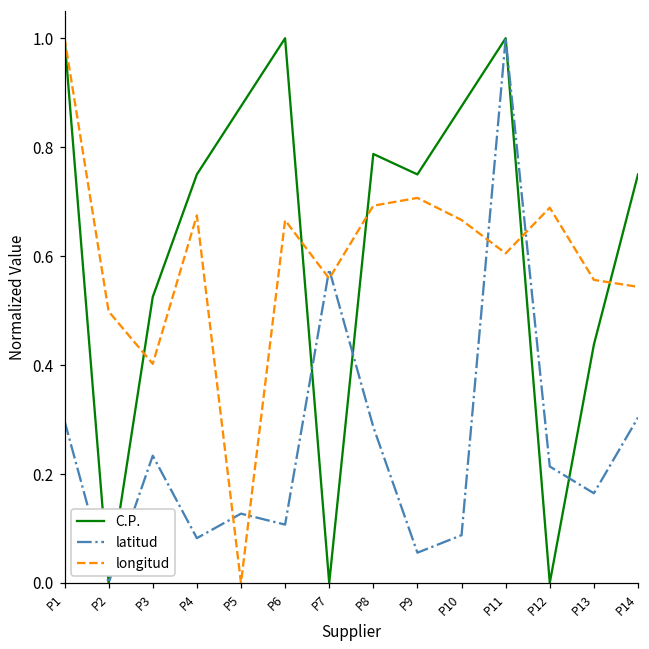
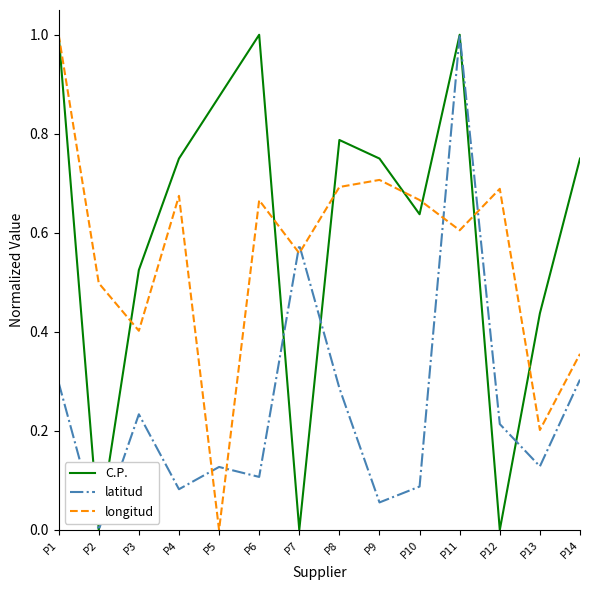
  {
    "C.P.": {
      "P3": 0.53,
      "P4": 0.75,
      "P5": 0.88,
      "P6": 1.00,
      "P7": 0.00,
      "P8": 0.79,
      "P9": 0.75,
-     "P10": 0.88,
+     "P10": 0.64,
      "P12": 0.00,
      "P13": 0.44,
      "P14": 0.75
    },
    "latitud": {
      "P1": 0.30,
      "P3": 0.23,
      "P4": 0.08,
      "P5": 0.13,
      "P6": 0.11,
      "P7": 0.58,
      "P8": 0.29,
      "P9": 0.06,
      "P10": 0.09,
      "P12": 0.21,
-     "P13": 0.16,
+     "P13": 0.13,
      "P14": 0.30
    },
    "longitud": {
      "P2": 0.50,
      "P3": 0.40,
      "P4": 0.67,
      "P5": 0.00,
      "P6": 0.67,
      "P7": 0.56,
      "P8": 0.69,
      "P9": 0.71,
      "P10": 0.67,
      "P11": 0.61,
      "P12": 0.69,
-     "P13": 0.56,
-     "P14": 0.54
+     "P13": 0.20,
+     "P14": 0.36
    }
  }
